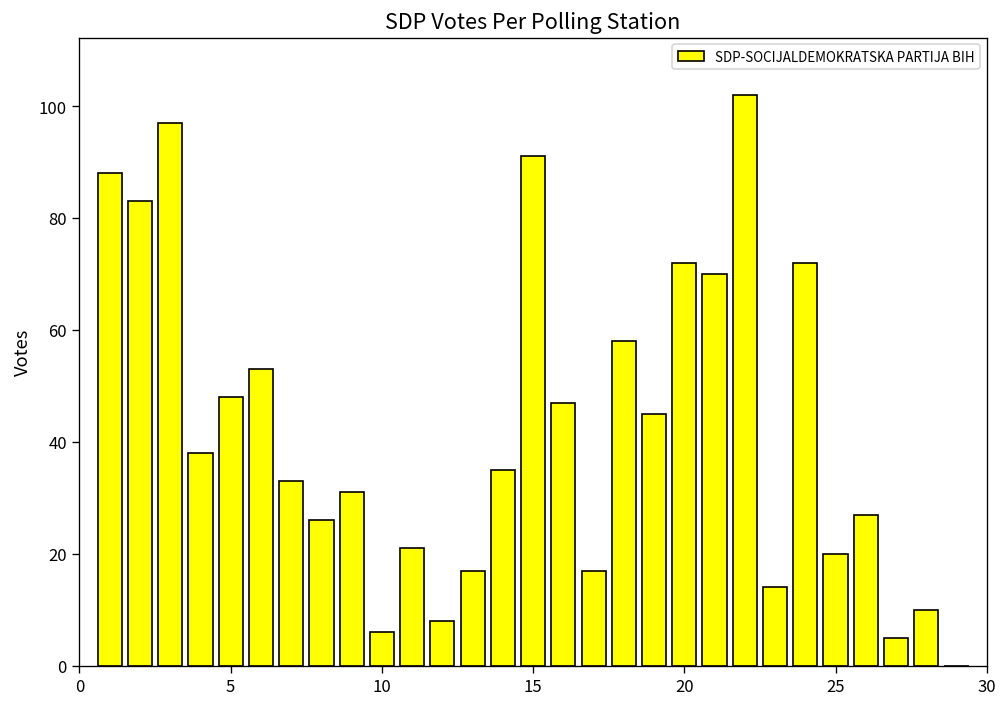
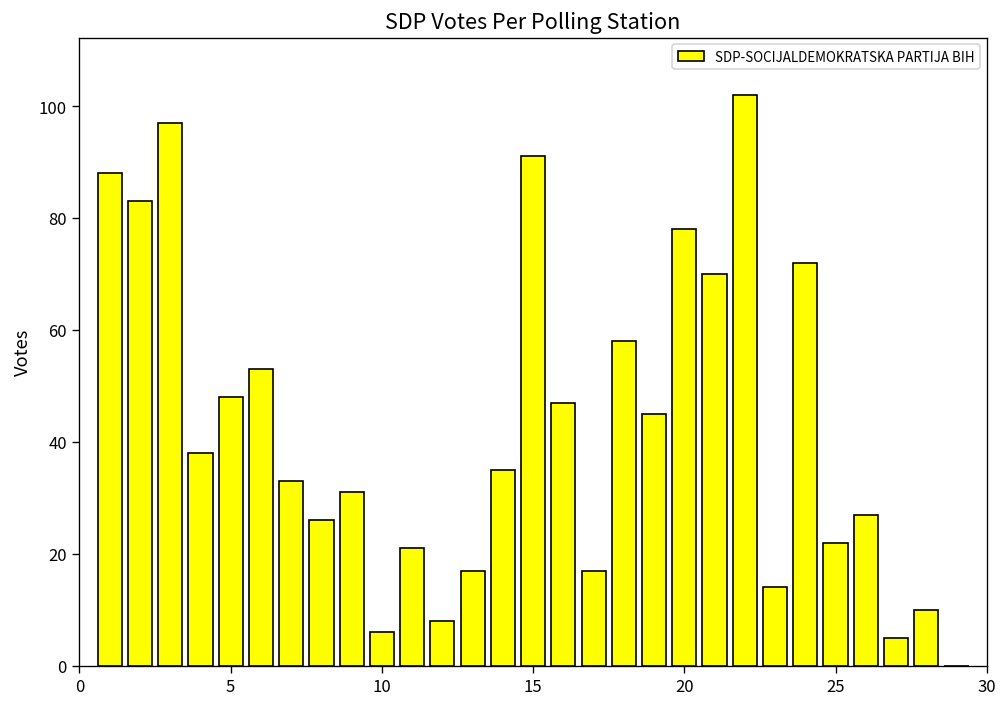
  {
    "5": 48,
    "10": 6,
    "15": 91,
-   "20": 72,
-   "25": 20
+   "20": 78,
+   "25": 22
  }
